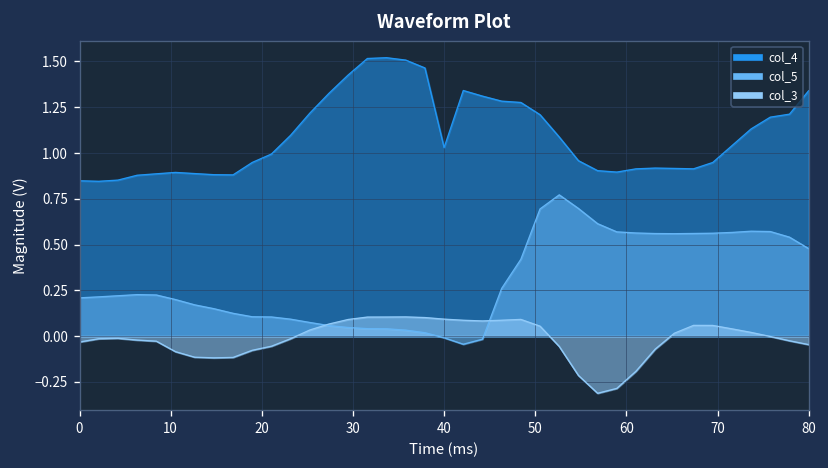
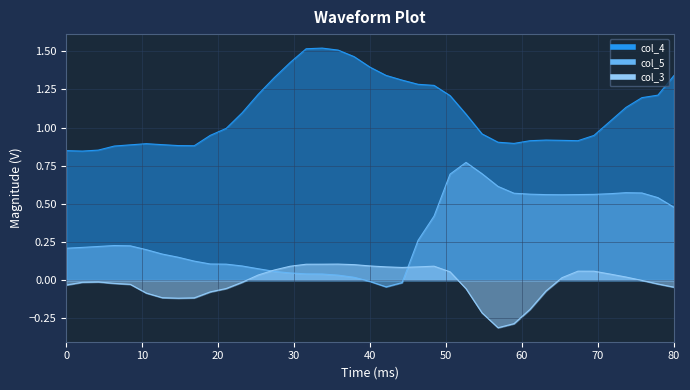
  {
    "col_4": {
      "0": 0.85,
-     "40": 1.03,
+     "40": 1.40,
      "80": 1.34
    }
  }
